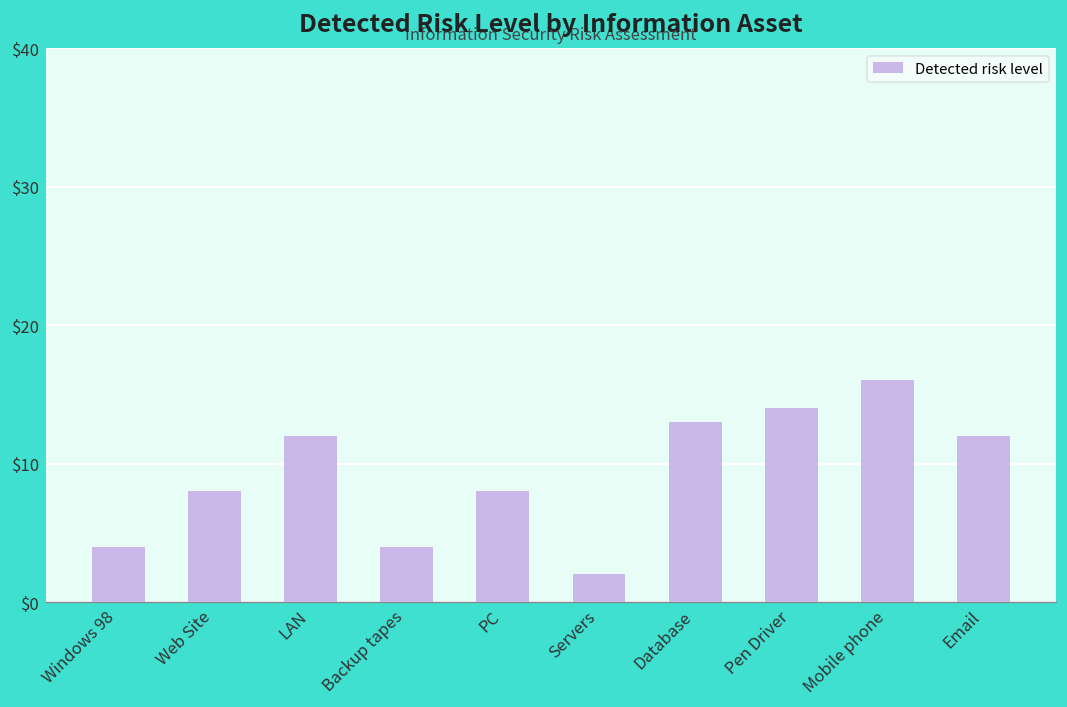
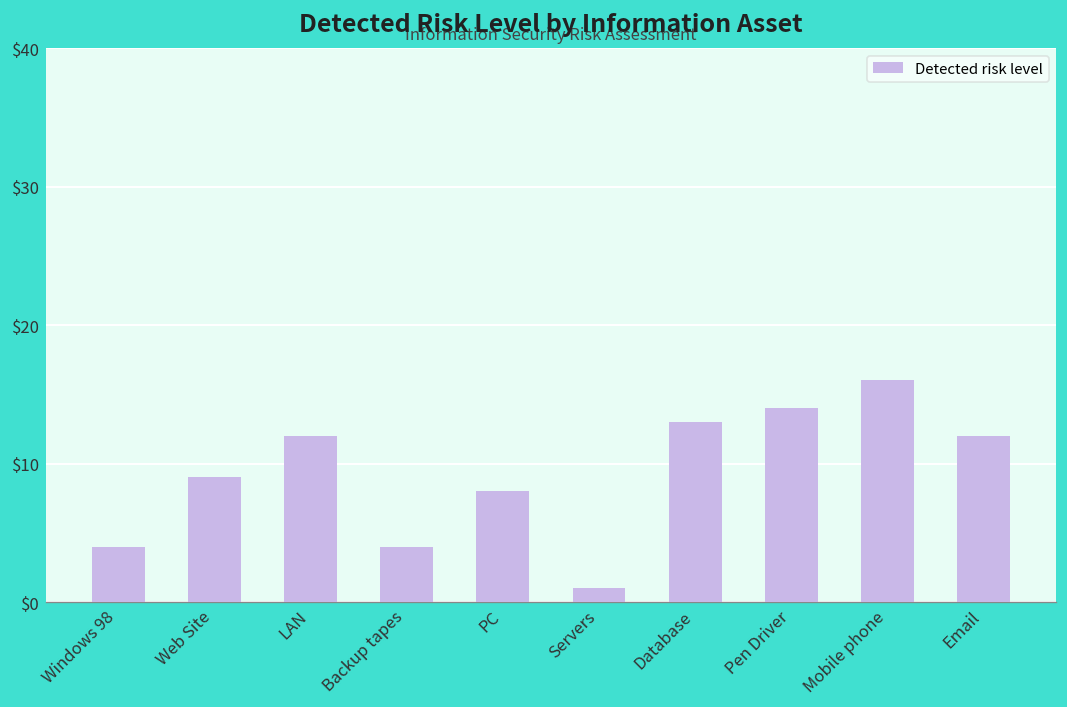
  {
    "Windows 98": "$4",
-   "Web Site": "$8",
+   "Web Site": "$9",
    "LAN": "$12",
    "Backup tapes": "$4",
    "PC": "$8",
-   "Servers": "$2",
+   "Servers": "$1",
    "Database": "$13",
    "Pen Driver": "$14",
    "Mobile phone": "$16",
    "Email": "$12"
  }
